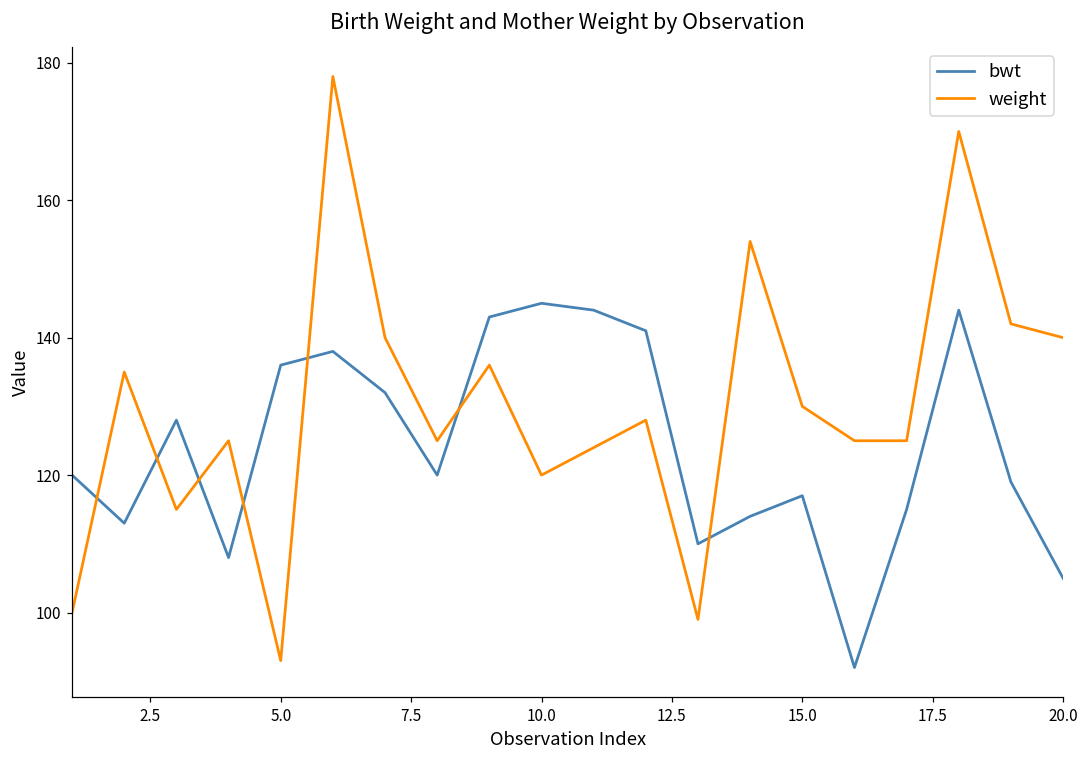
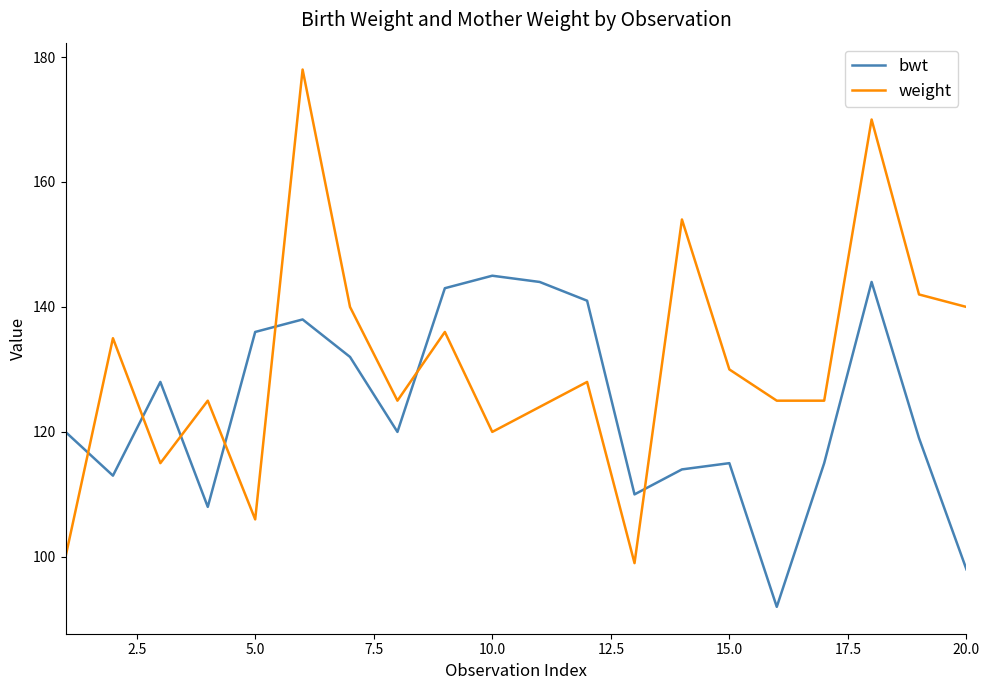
  {
    "bwt": {
      "5.0": 136,
      "10.0": 145,
-     "15.0": 117,
-     "20.0": 105
+     "15.0": 115,
+     "20.0": 98
    },
    "weight": {
-     "5.0": 93,
+     "5.0": 106,
      "10.0": 120,
      "15.0": 130,
      "20.0": 140
    }
  }
